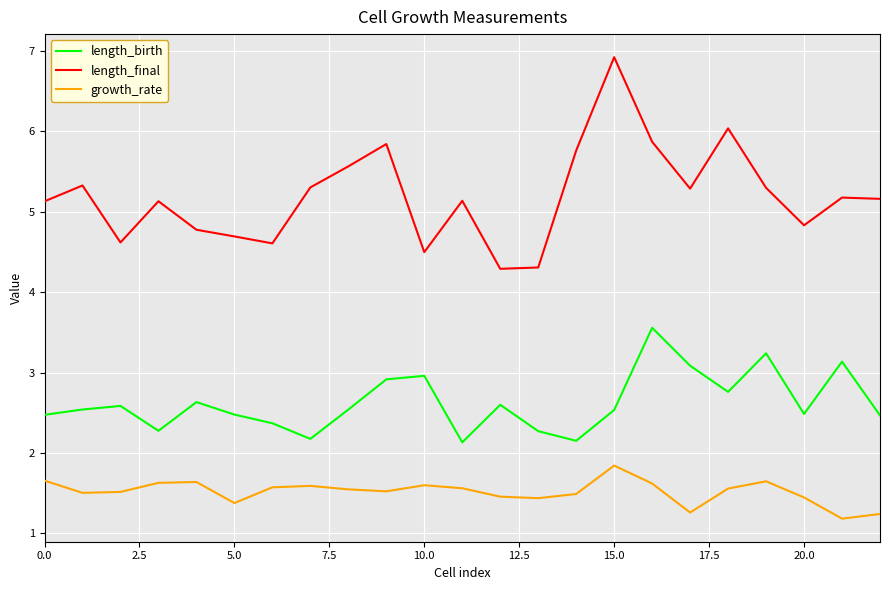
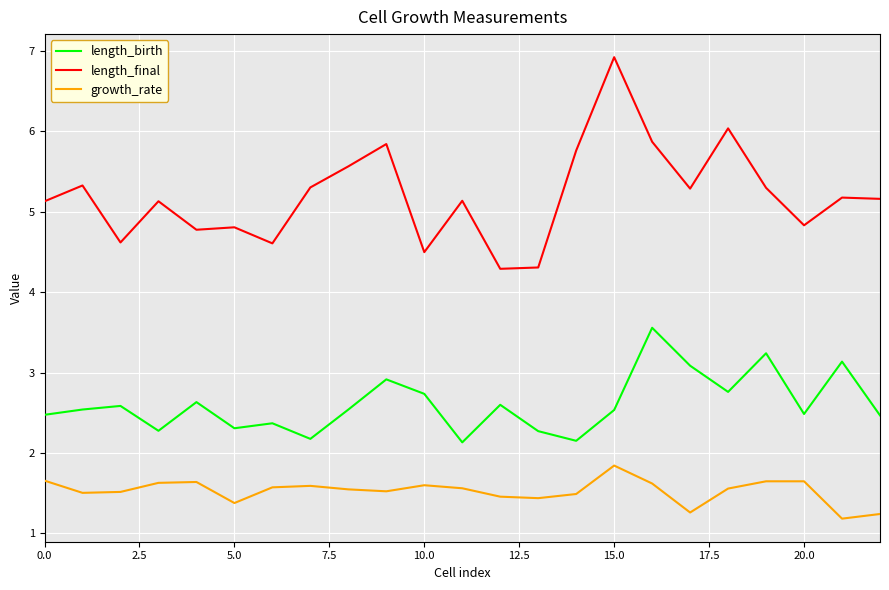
  {
    "length_birth": {
      "0.0": 2.5,
-     "5.0": 2.5,
-     "10.0": 3.0,
+     "5.0": 2.3,
+     "10.0": 2.7,
      "15.0": 2.5,
      "20.0": 2.5
    },
    "length_final": {
      "0.0": 5.1,
-     "5.0": 4.7,
+     "5.0": 4.8,
      "10.0": 4.5,
      "15.0": 6.9,
      "20.0": 4.8
    },
    "growth_rate": {
      "0.0": 1.7,
      "5.0": 1.4,
      "10.0": 1.6,
      "15.0": 1.8,
-     "20.0": 1.4
+     "20.0": 1.6
    }
  }
